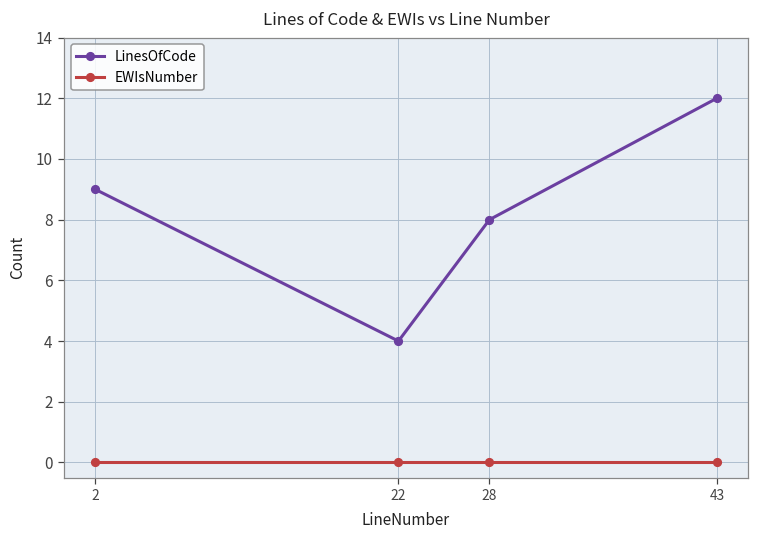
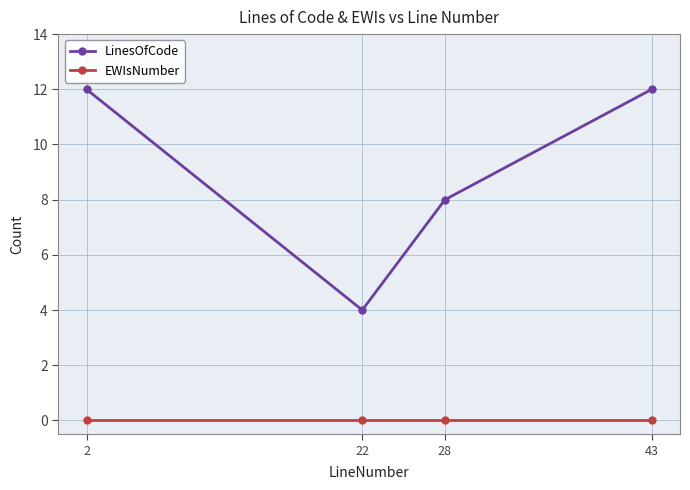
  {
    "LinesOfCode": {
-     "2": 9,
+     "2": 12,
      "22": 4,
      "28": 8,
      "43": 12
    },
    "EWIsNumber": {
      "2": 0,
      "22": 0,
      "28": 0,
      "43": 0
    }
  }
